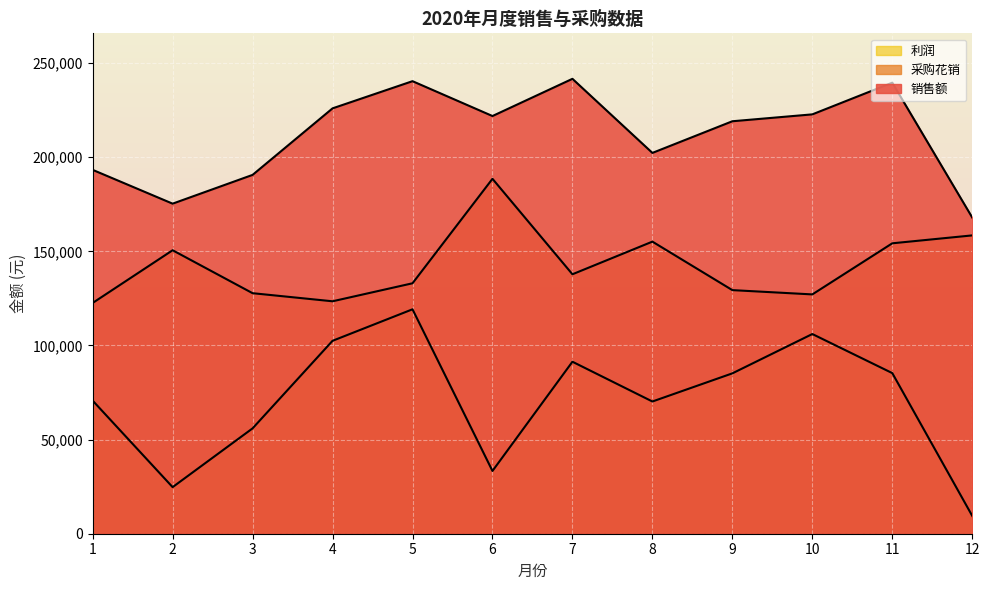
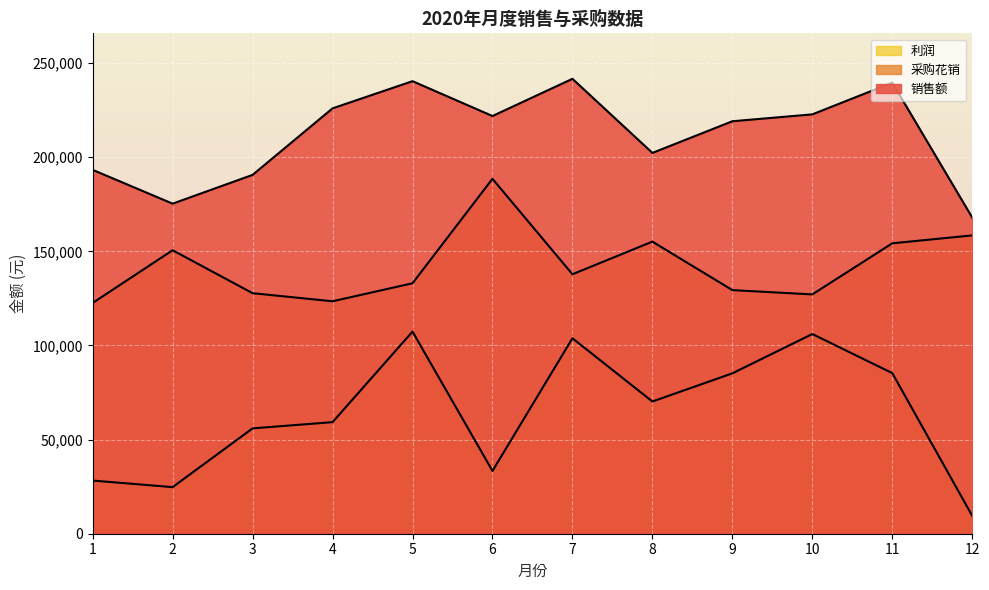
  {
    "利润": {
-     "1": "71,000",
+     "1": "28,000",
      "2": "25,000",
      "3": "56,000",
-     "4": "102,000",
-     "5": "119,000",
+     "4": "59,000",
+     "5": "107,000",
      "6": "33,000",
-     "7": "91,000",
+     "7": "104,000",
      "8": "70,000",
      "9": "85,000",
      "10": "106,000",
      "11": "85,000",
      "12": "9,000"
    }
  }
